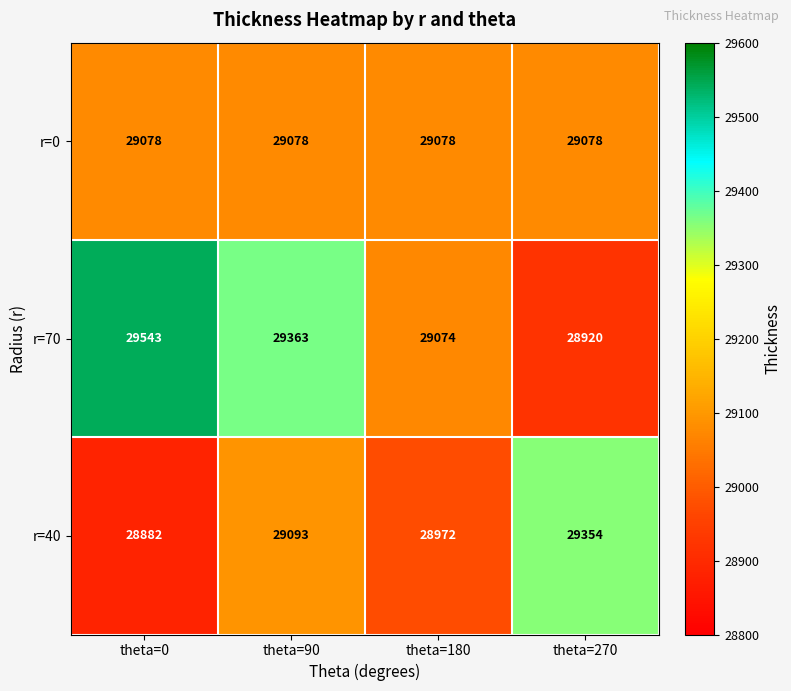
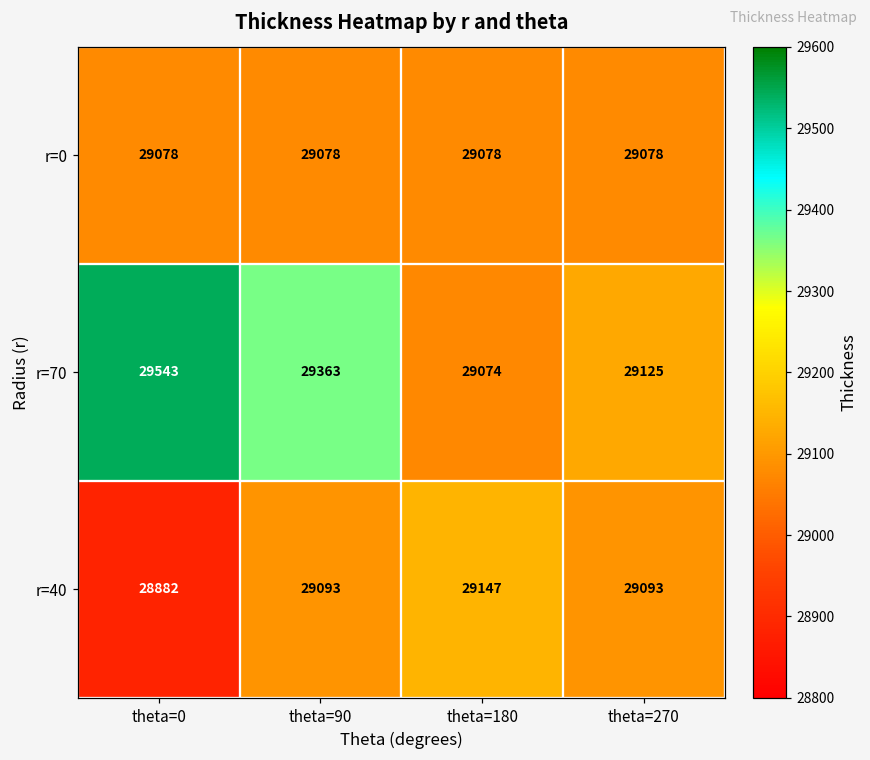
  {
    "r=0": {
      "theta=0": 29078,
      "theta=90": 29078,
      "theta=180": 29078,
      "theta=270": 29078
    },
    "r=70": {
      "theta=0": 29543,
      "theta=90": 29363,
      "theta=180": 29074,
-     "theta=270": 28920
+     "theta=270": 29125
    },
    "r=40": {
      "theta=0": 28882,
      "theta=90": 29093,
-     "theta=180": 28972,
-     "theta=270": 29354
+     "theta=180": 29147,
+     "theta=270": 29093
    }
  }
